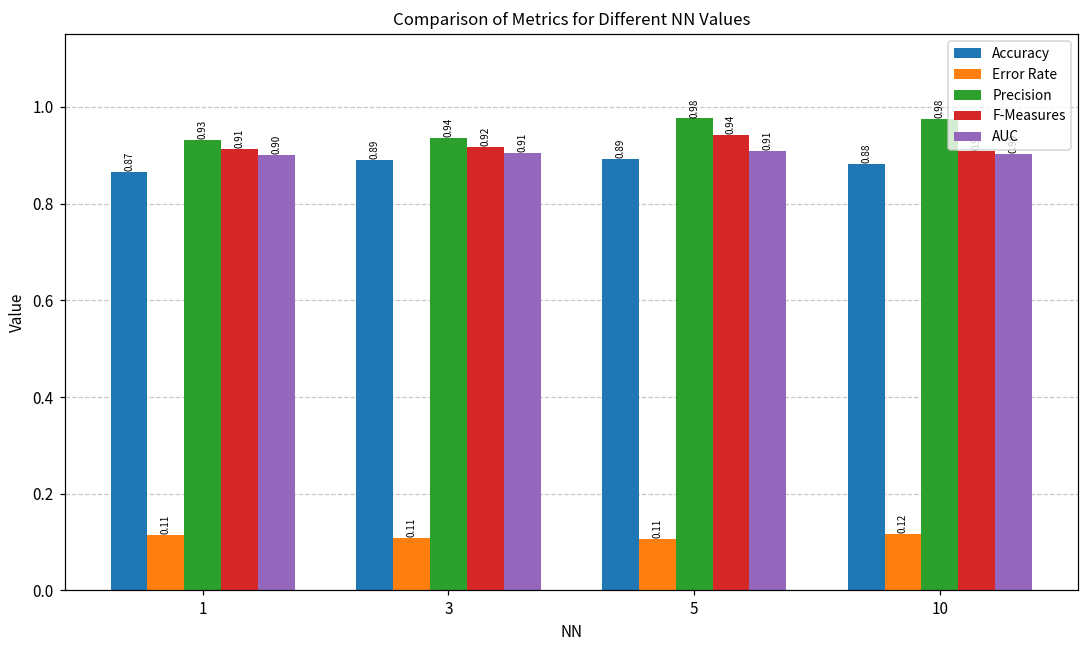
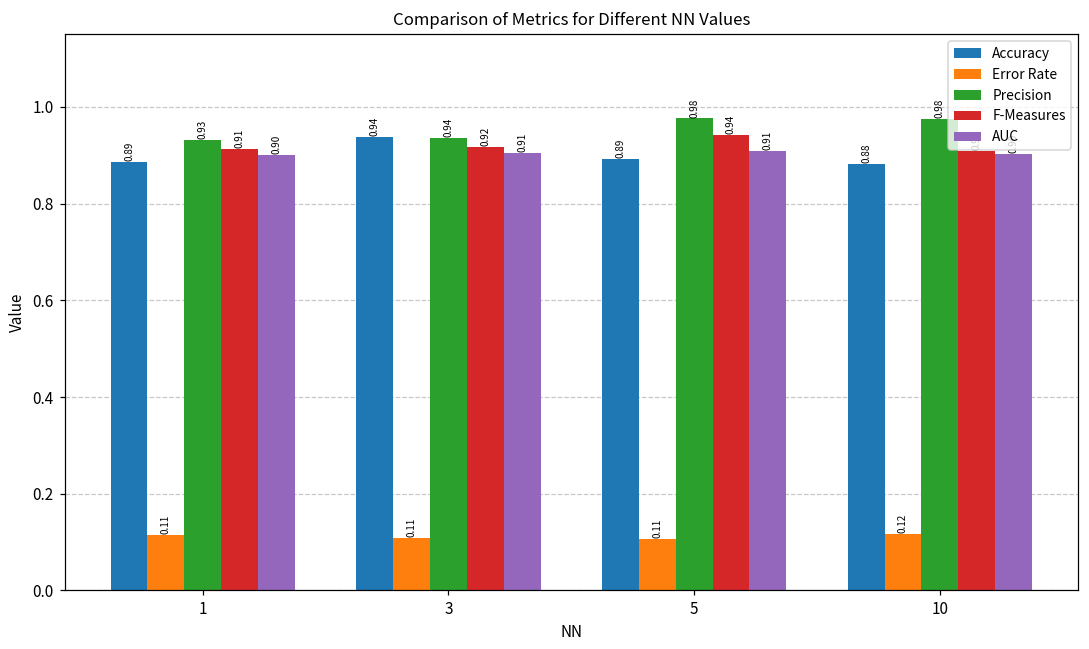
  {
    "Accuracy": {
-     "1": 0.87,
-     "3": 0.89,
+     "1": 0.89,
+     "3": 0.94,
      "5": 0.89,
      "10": 0.88
    },
    "Error Rate": {
      "1": 0.11,
      "3": 0.11,
      "5": 0.11,
      "10": 0.12
    },
    "Precision": {
      "1": 0.93,
      "3": 0.94,
      "5": 0.98,
      "10": 0.98
    },
    "F-Measures": {
      "1": 0.91,
      "3": 0.92,
      "5": 0.94
    },
    "AUC": {
      "1": 0.90,
      "3": 0.91,
      "5": 0.91
    }
  }
